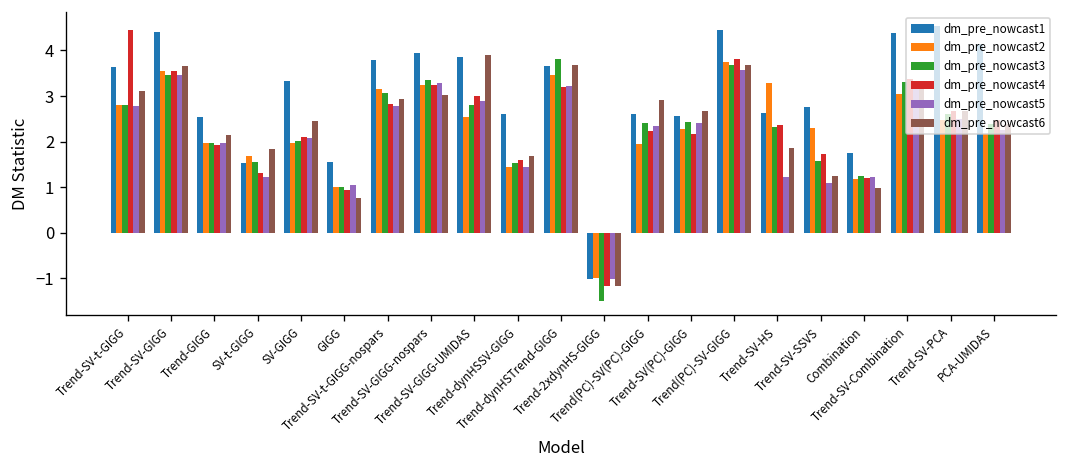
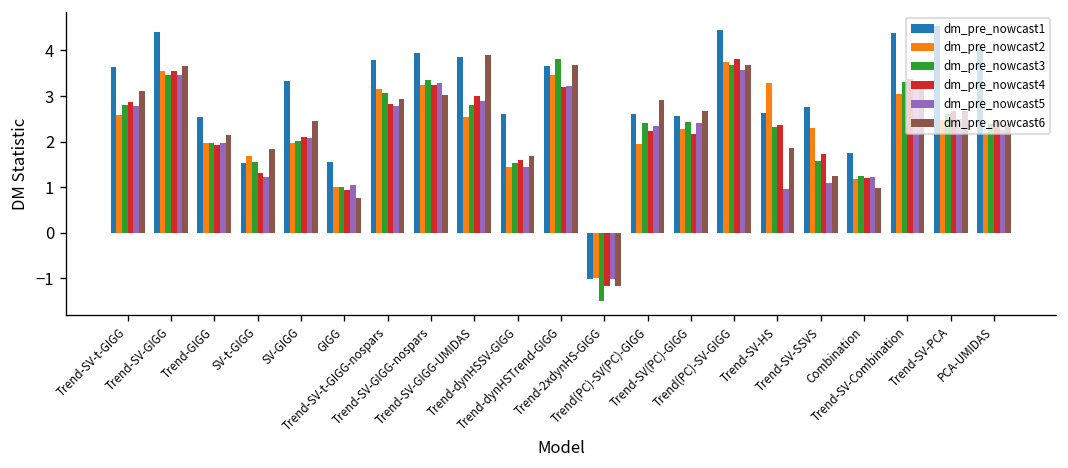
  {
    "dm_pre_nowcast1": {
      "Trend-SV-t-GIGG": 3.6,
      "Trend-SV-GIGG": 4.4,
      "Trend-GIGG": 2.5,
      "SV-t-GIGG": 1.5,
      "SV-GIGG": 3.3,
      "GIGG": 1.6,
      "Trend-SV-t-GIGG-nospars": 3.8,
      "Trend-SV-GIGG-nospars": 3.9,
      "Trend-SV-GIGG-UMIDAS": 3.9,
      "Trend-dynHSSV-GIGG": 2.6,
      "Trend-dynHSTrend-GIGG": 3.7,
      "Trend-2xdynHS-GIGG": -1.0,
      "Trend(PC)-SV(PC)-GIGG": 2.6,
      "Trend-SV(PC)-GIGG": 2.6,
      "Trend(PC)-SV-GIGG": 4.4,
      "Trend-SV-HS": 2.6,
      "Trend-SV-SSVS": 2.8,
      "Combination": 1.7,
      "Trend-SV-Combination": 4.4
    },
    "dm_pre_nowcast2": {
-     "Trend-SV-t-GIGG": 2.8,
+     "Trend-SV-t-GIGG": 2.6,
      "Trend-SV-GIGG": 3.6,
      "Trend-GIGG": 2.0,
      "SV-t-GIGG": 1.7,
      "SV-GIGG": 2.0,
      "GIGG": 1.0,
      "Trend-SV-t-GIGG-nospars": 3.2,
      "Trend-SV-GIGG-nospars": 3.3,
      "Trend-SV-GIGG-UMIDAS": 2.5,
      "Trend-dynHSSV-GIGG": 1.4,
      "Trend-dynHSTrend-GIGG": 3.5,
      "Trend-2xdynHS-GIGG": -1.0,
      "Trend(PC)-SV(PC)-GIGG": 2.0,
      "Trend-SV(PC)-GIGG": 2.3,
      "Trend(PC)-SV-GIGG": 3.8,
      "Trend-SV-HS": 3.3,
      "Trend-SV-SSVS": 2.3,
      "Combination": 1.2,
      "Trend-SV-Combination": 3.1,
      "PCA-UMIDAS": 2.2
    },
    "dm_pre_nowcast3": {
      "Trend-SV-t-GIGG": 2.8,
      "Trend-SV-GIGG": 3.5,
      "Trend-GIGG": 2.0,
      "SV-t-GIGG": 1.5,
      "SV-GIGG": 2.0,
      "GIGG": 1.0,
      "Trend-SV-t-GIGG-nospars": 3.1,
      "Trend-SV-GIGG-nospars": 3.3,
      "Trend-SV-GIGG-UMIDAS": 2.8,
      "Trend-dynHSSV-GIGG": 1.5,
      "Trend-dynHSTrend-GIGG": 3.8,
      "Trend-2xdynHS-GIGG": -1.5,
      "Trend(PC)-SV(PC)-GIGG": 2.4,
      "Trend-SV(PC)-GIGG": 2.4,
      "Trend(PC)-SV-GIGG": 3.7,
      "Trend-SV-HS": 2.3,
      "Trend-SV-SSVS": 1.6,
      "Combination": 1.2,
      "Trend-SV-Combination": 3.3
    },
    "dm_pre_nowcast4": {
-     "Trend-SV-t-GIGG": 4.4,
+     "Trend-SV-t-GIGG": 2.9,
      "Trend-SV-GIGG": 3.6,
      "Trend-GIGG": 1.9,
      "SV-t-GIGG": 1.3,
      "SV-GIGG": 2.1,
      "GIGG": 0.9,
      "Trend-SV-t-GIGG-nospars": 2.8,
      "Trend-SV-GIGG-nospars": 3.2,
      "Trend-SV-GIGG-UMIDAS": 3.0,
      "Trend-dynHSSV-GIGG": 1.6,
      "Trend-dynHSTrend-GIGG": 3.2,
      "Trend-2xdynHS-GIGG": -1.2,
      "Trend(PC)-SV(PC)-GIGG": 2.2,
      "Trend-SV(PC)-GIGG": 2.2,
      "Trend(PC)-SV-GIGG": 3.8,
      "Trend-SV-HS": 2.4,
      "Trend-SV-SSVS": 1.7,
      "Combination": 1.2
    },
    "dm_pre_nowcast5": {
      "Trend-SV-t-GIGG": 2.8,
      "Trend-SV-GIGG": 3.5,
      "Trend-GIGG": 2.0,
      "SV-t-GIGG": 1.2,
      "SV-GIGG": 2.1,
      "GIGG": 1.0,
      "Trend-SV-t-GIGG-nospars": 2.8,
      "Trend-SV-GIGG-nospars": 3.3,
      "Trend-SV-GIGG-UMIDAS": 2.9,
      "Trend-dynHSSV-GIGG": 1.4,
      "Trend-dynHSTrend-GIGG": 3.2,
      "Trend-2xdynHS-GIGG": -1.0,
      "Trend(PC)-SV(PC)-GIGG": 2.4,
      "Trend-SV(PC)-GIGG": 2.4,
      "Trend(PC)-SV-GIGG": 3.6,
-     "Trend-SV-HS": 1.2,
+     "Trend-SV-HS": 1.0,
      "Trend-SV-SSVS": 1.1,
      "Combination": 1.2,
      "PCA-UMIDAS": 2.2
    },
    "dm_pre_nowcast6": {
      "Trend-SV-t-GIGG": 3.1,
      "Trend-SV-GIGG": 3.6,
      "Trend-GIGG": 2.2,
      "SV-t-GIGG": 1.8,
      "SV-GIGG": 2.5,
      "GIGG": 0.8,
      "Trend-SV-t-GIGG-nospars": 2.9,
      "Trend-SV-GIGG-nospars": 3.0,
      "Trend-SV-GIGG-UMIDAS": 3.9,
      "Trend-dynHSSV-GIGG": 1.7,
      "Trend-dynHSTrend-GIGG": 3.7,
      "Trend-2xdynHS-GIGG": -1.2,
      "Trend(PC)-SV(PC)-GIGG": 2.9,
      "Trend-SV(PC)-GIGG": 2.7,
      "Trend(PC)-SV-GIGG": 3.7,
      "Trend-SV-HS": 1.9,
      "Trend-SV-SSVS": 1.3,
      "Combination": 1.0
    }
  }
